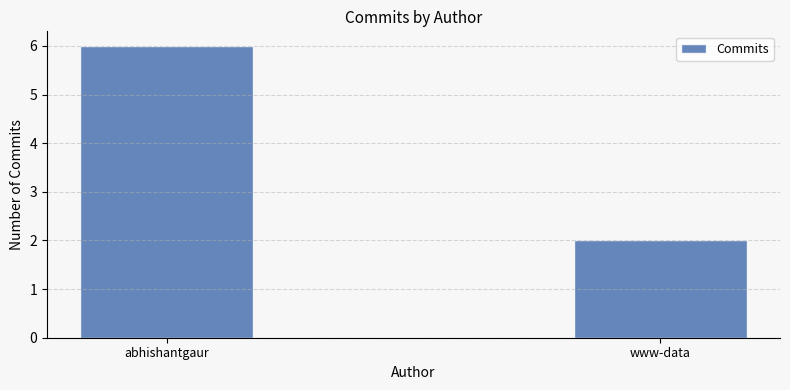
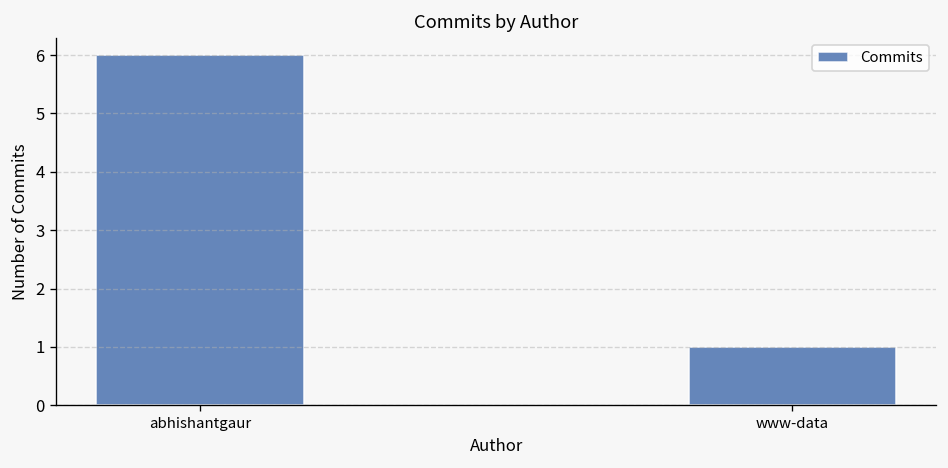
  {
    "abhishantgaur": 6,
-   "www-data": 2
+   "www-data": 1
  }
